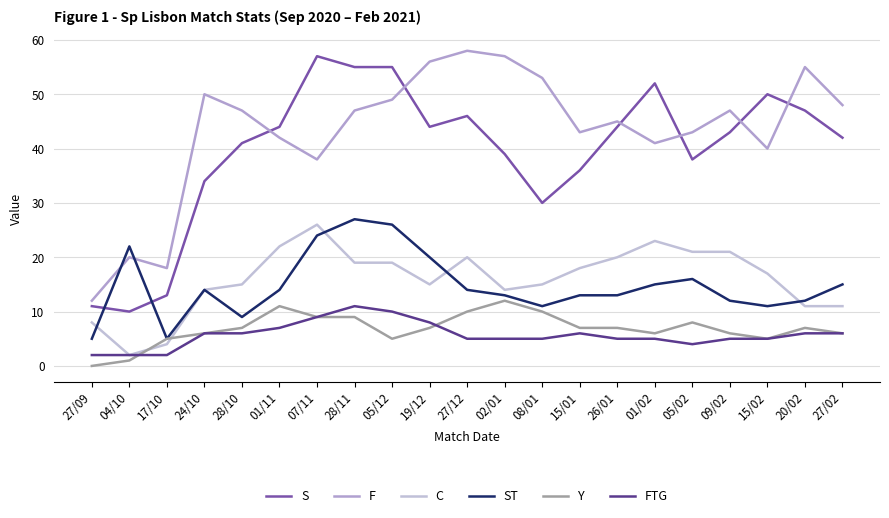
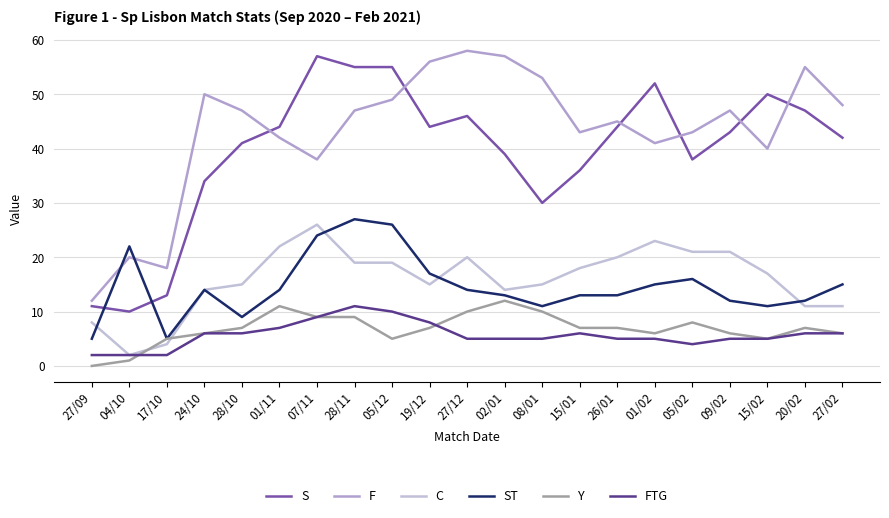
  {
    "ST": {
      "27/09": 5,
      "04/10": 22,
      "28/10": 9,
      "01/11": 14,
      "07/11": 24,
      "28/11": 27,
      "05/12": 26,
-     "19/12": 20,
+     "19/12": 17,
      "27/12": 14,
      "02/01": 13,
      "08/01": 11,
      "15/01": 13,
      "26/01": 13,
      "01/02": 15,
      "05/02": 16,
      "09/02": 12,
      "15/02": 11,
      "20/02": 12,
      "27/02": 15
    }
  }
